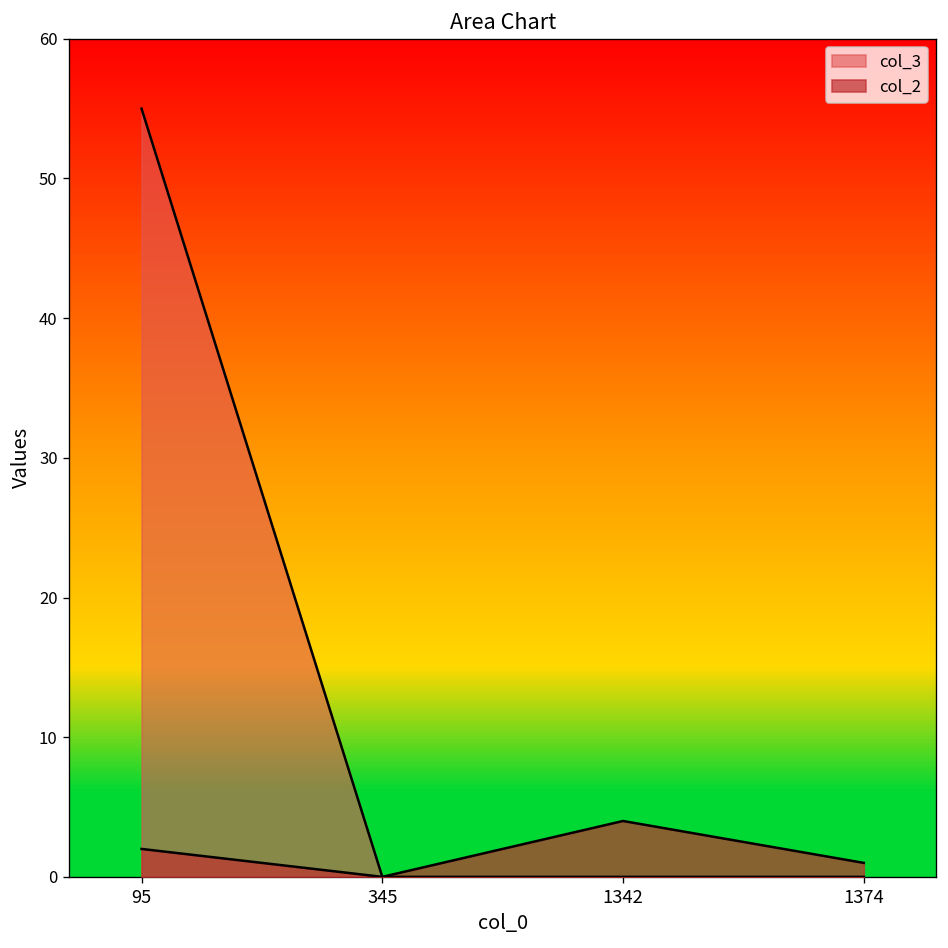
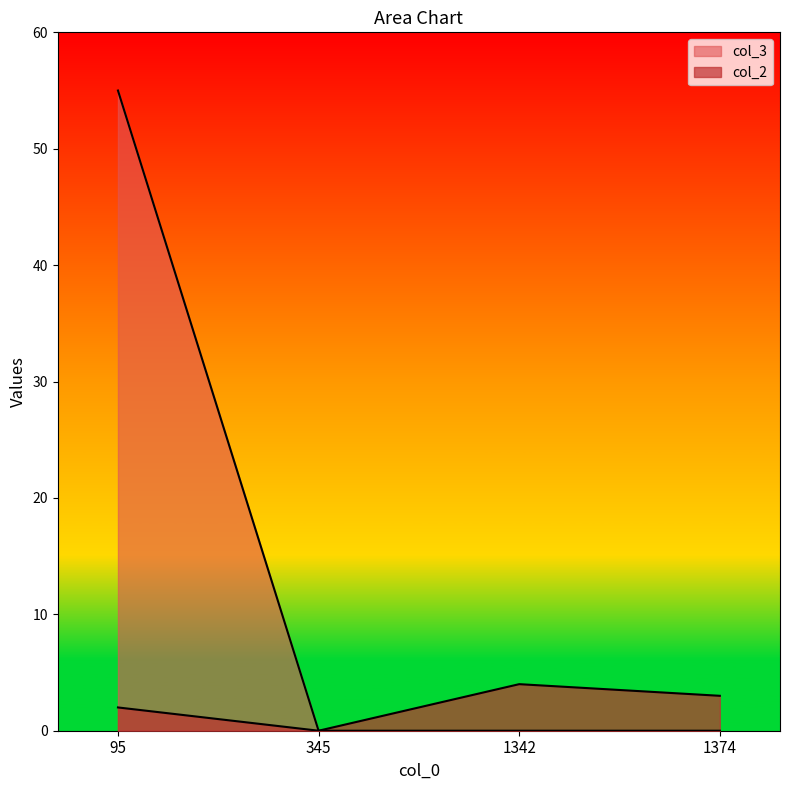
  {
    "col_3": {
      "95": 55,
      "1342": 0,
      "1374": 0
    },
    "col_2": {
      "95": 2,
      "1342": 4,
-     "1374": 1
+     "1374": 3
    }
  }
